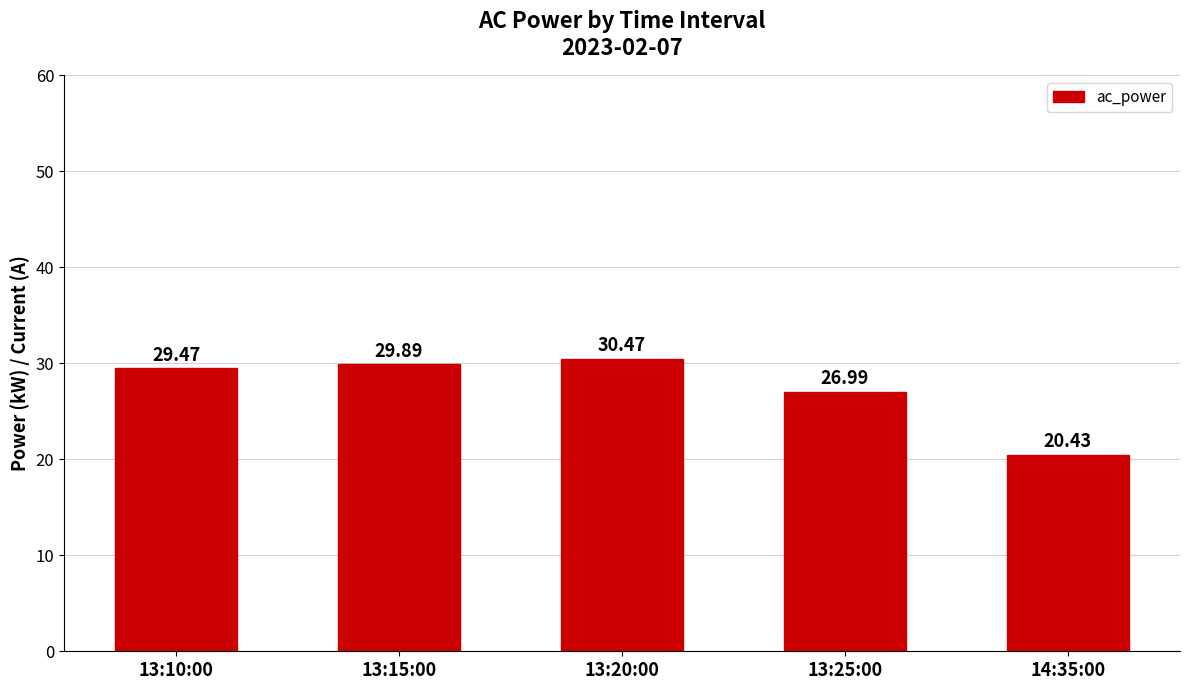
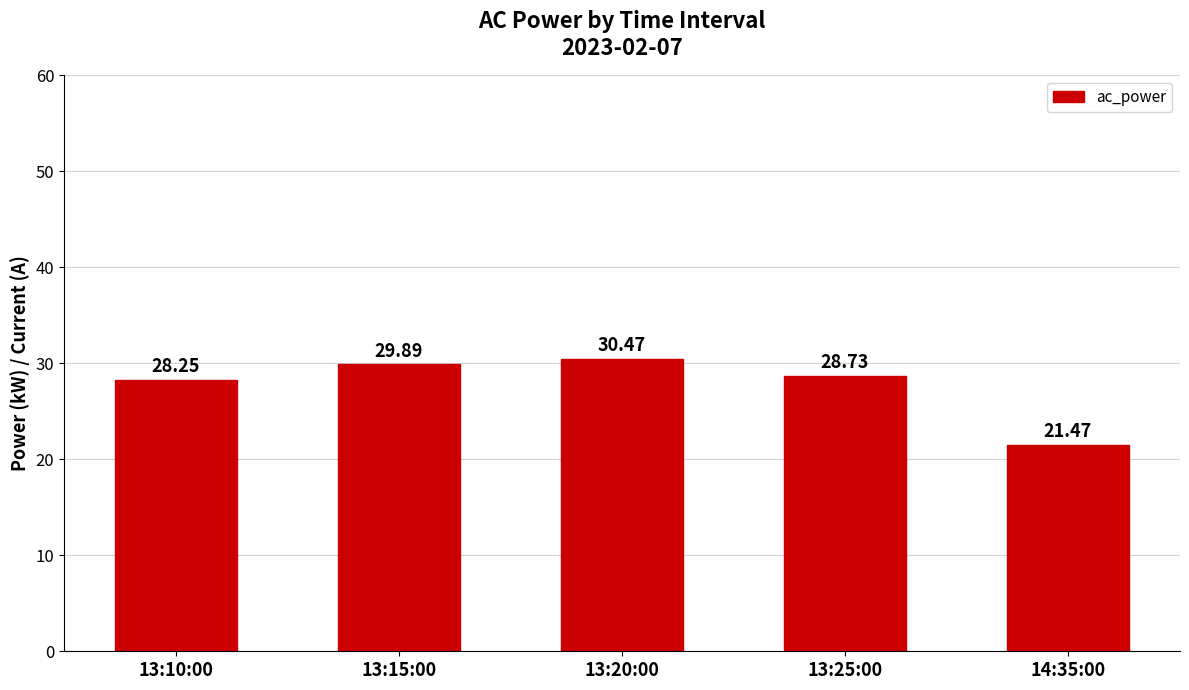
  {
-   "13:10:00": 29.47,
+   "13:10:00": 28.25,
    "13:15:00": 29.89,
    "13:20:00": 30.47,
-   "13:25:00": 26.99,
-   "14:35:00": 20.43
+   "13:25:00": 28.73,
+   "14:35:00": 21.47
  }
